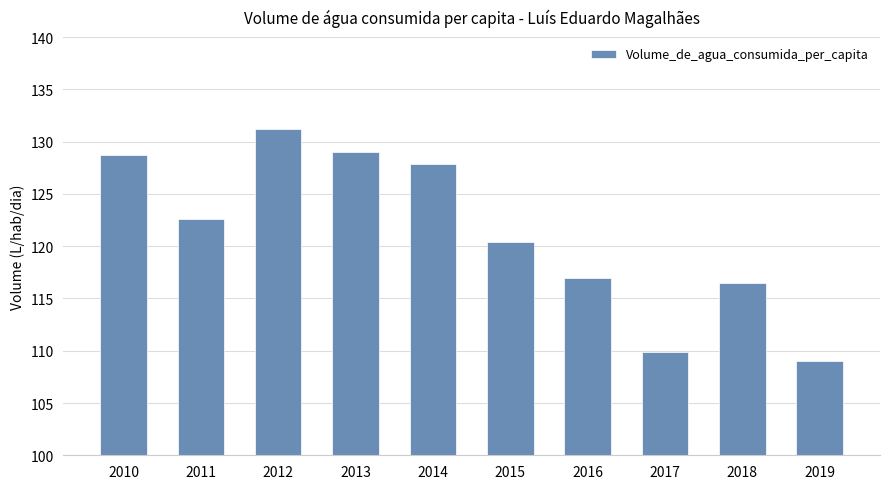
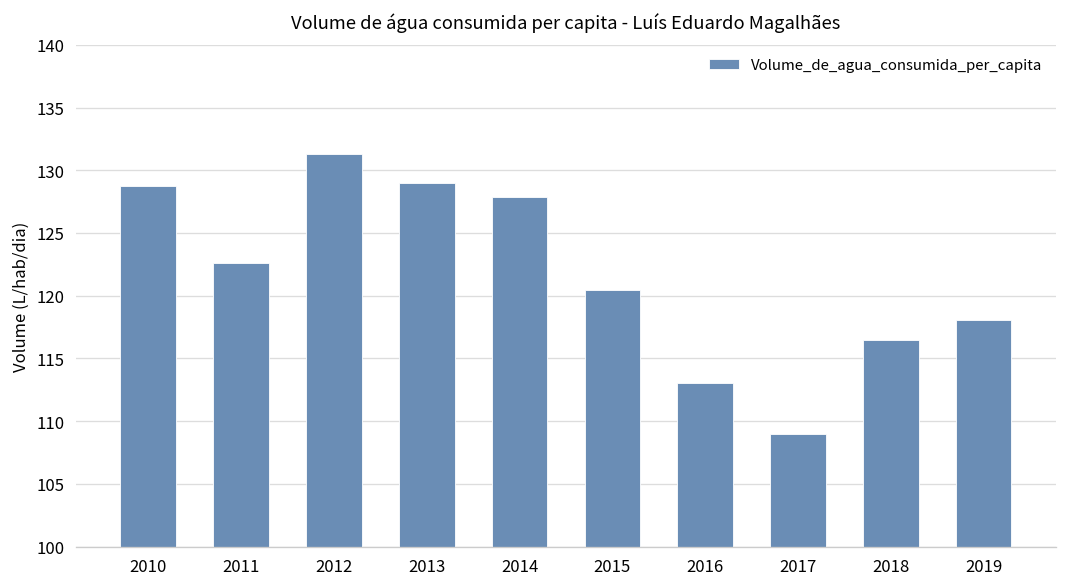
  {
    "2010": 128.8,
    "2011": 122.6,
    "2012": 131.3,
    "2013": 129.0,
    "2014": 127.8,
    "2015": 120.5,
-   "2016": 117,
-   "2017": 109.9,
+   "2016": 113,
+   "2017": 108.9,
    "2018": 116.5,
-   "2019": 109.0
+   "2019": 118.1
  }
